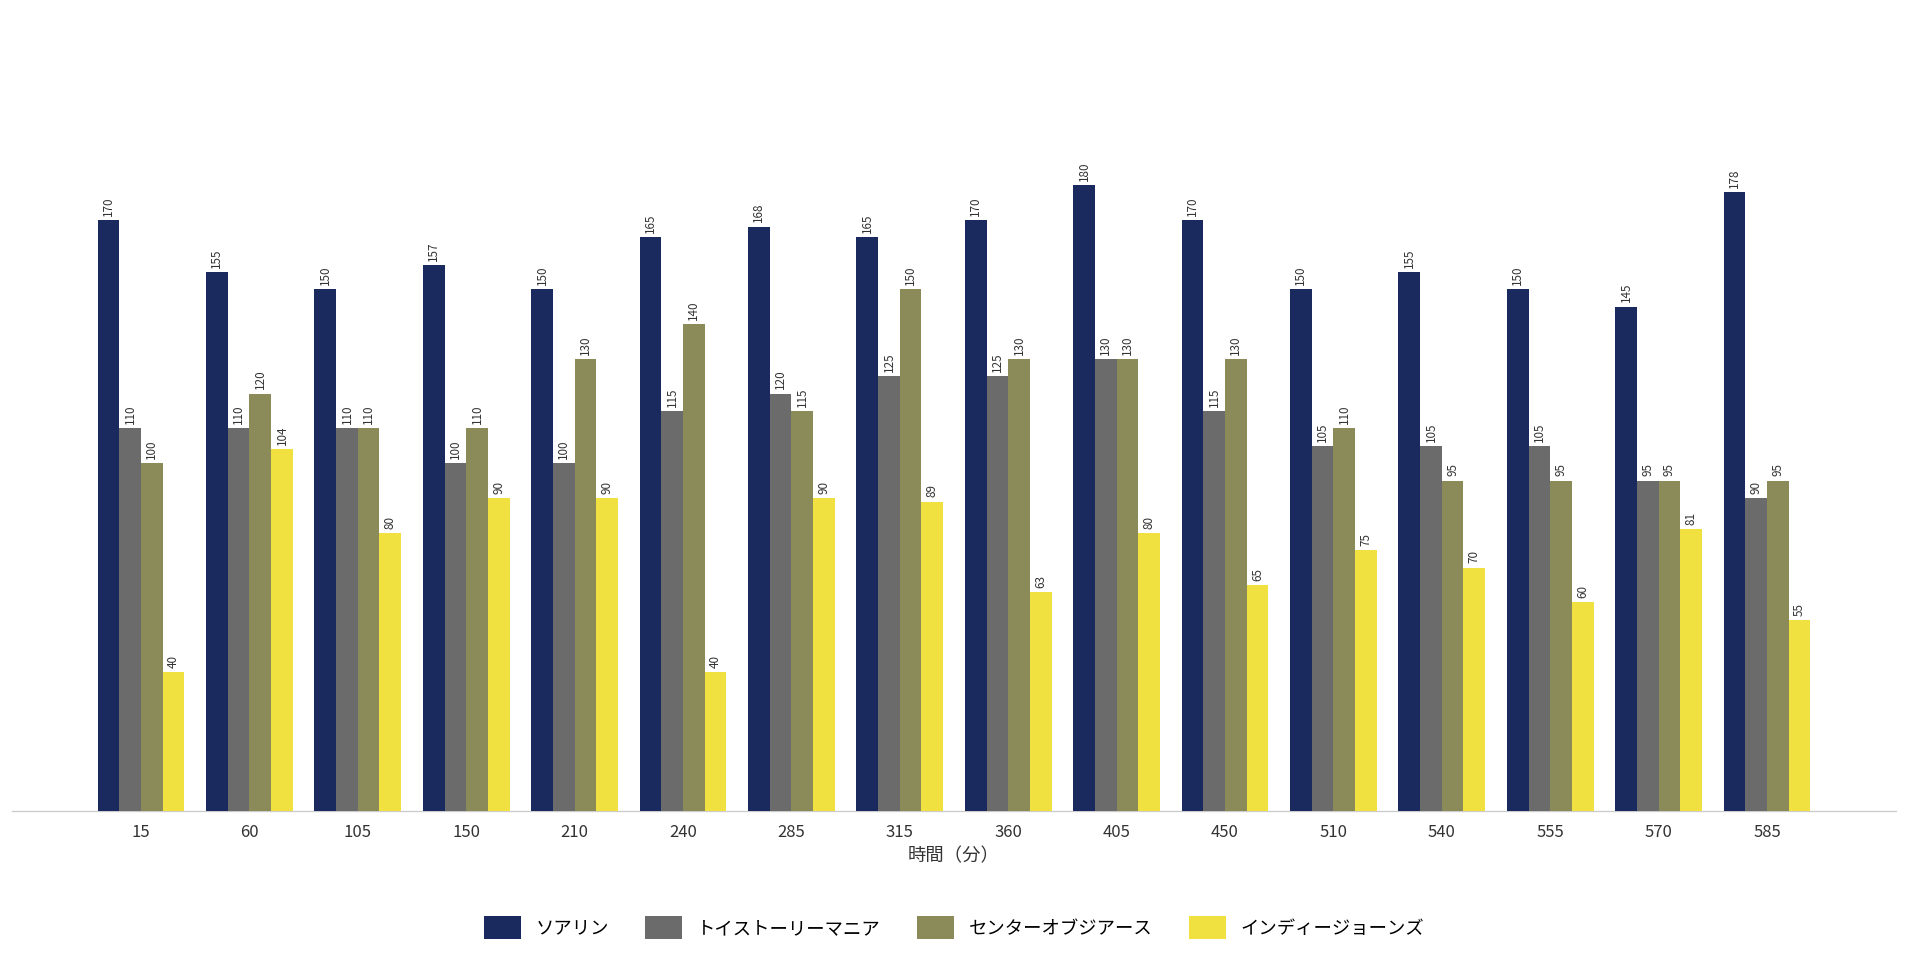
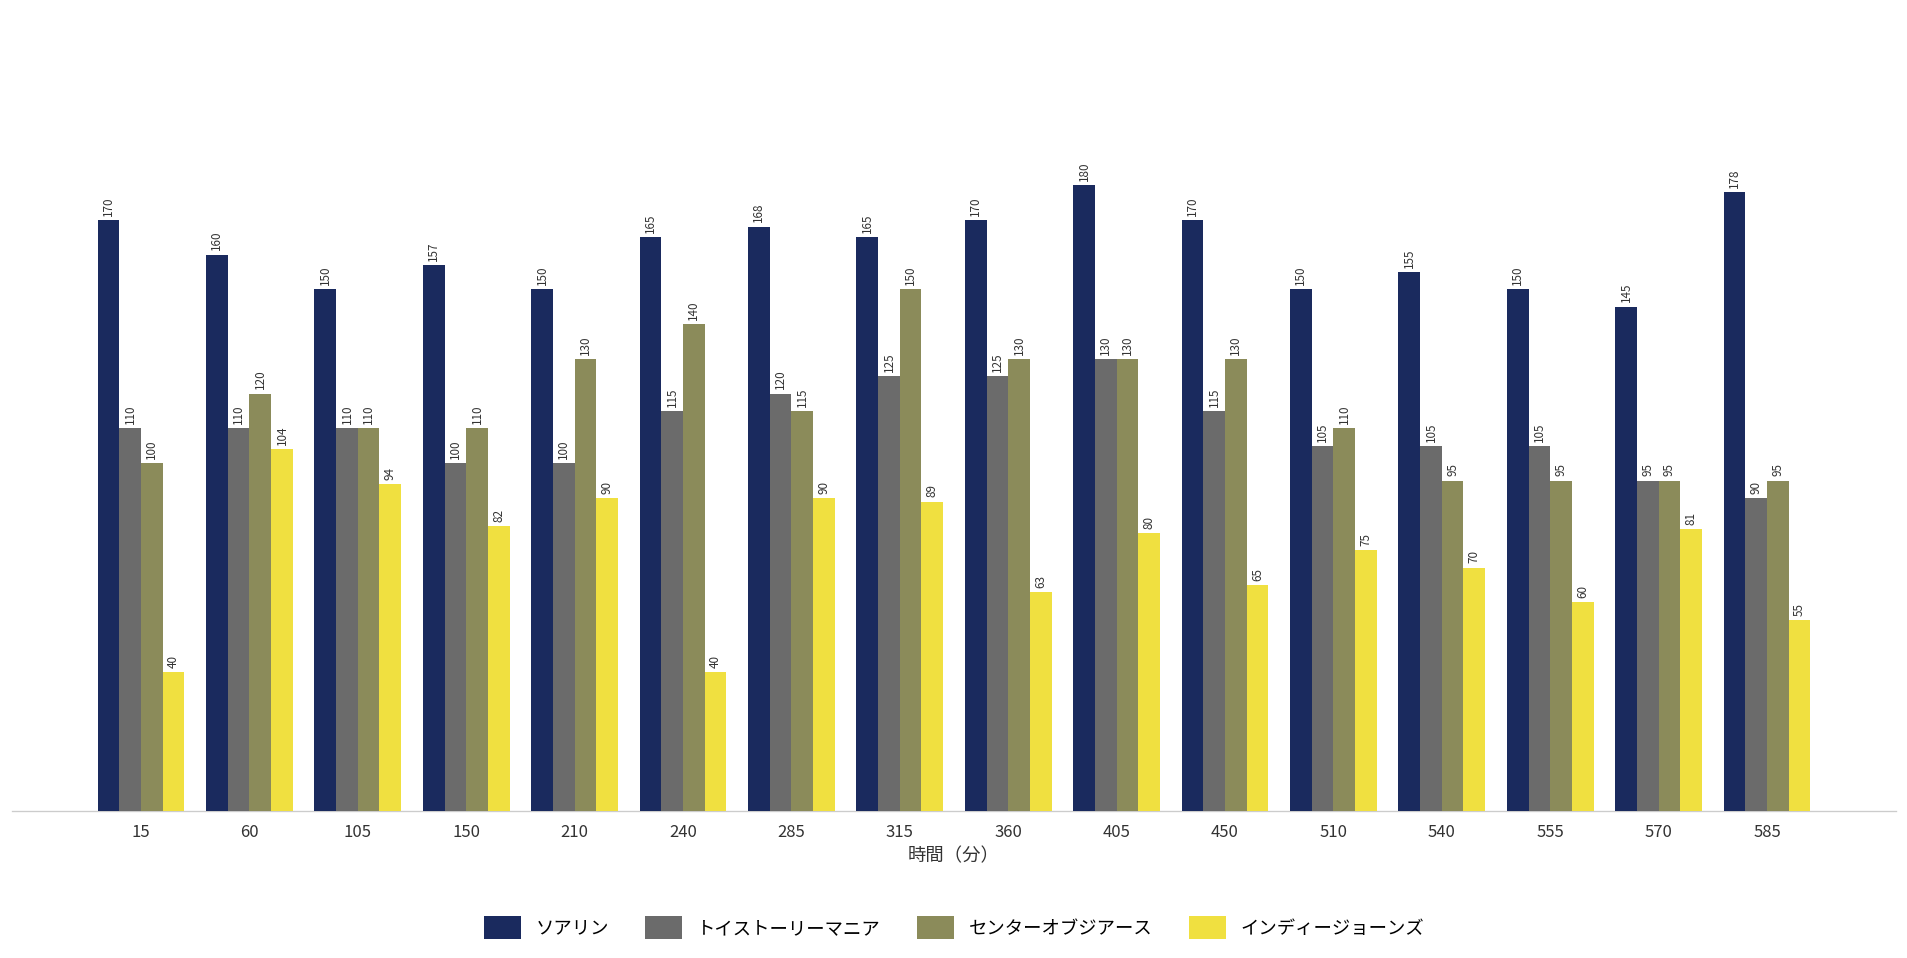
  {
    "ソアリン": {
      "15": 170,
-     "60": 155,
+     "60": 160,
      "105": 150,
      "150": 157,
      "210": 150,
      "240": 165,
      "285": 168,
      "315": 165,
      "360": 170,
      "405": 180,
      "450": 170,
      "510": 150,
      "540": 155,
      "555": 150,
      "570": 145,
      "585": 178
    },
    "インディージョーンズ": {
      "15": 40,
      "60": 104,
-     "105": 80,
-     "150": 90,
+     "105": 94,
+     "150": 82,
      "210": 90,
      "240": 40,
      "285": 90,
      "315": 89,
      "360": 63,
      "405": 80,
      "450": 65,
      "510": 75,
      "540": 70,
      "555": 60,
      "570": 81,
      "585": 55
    }
  }
